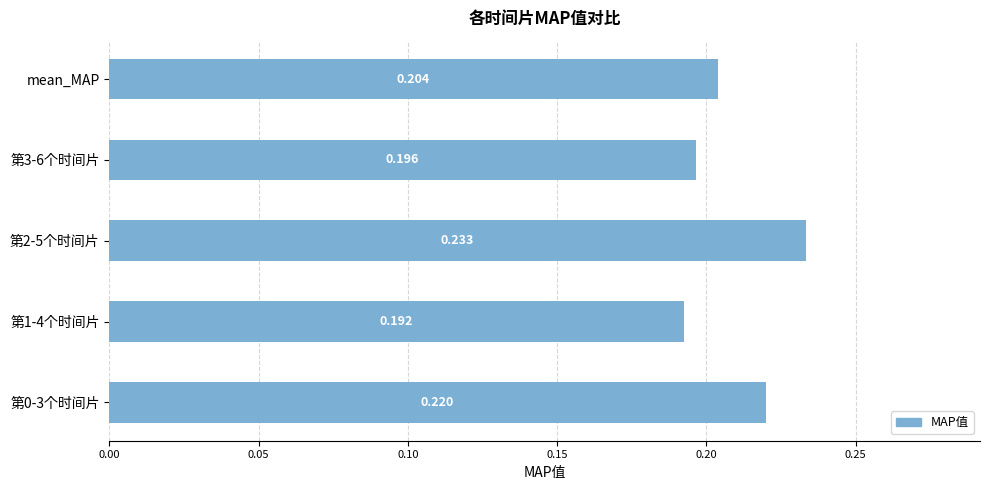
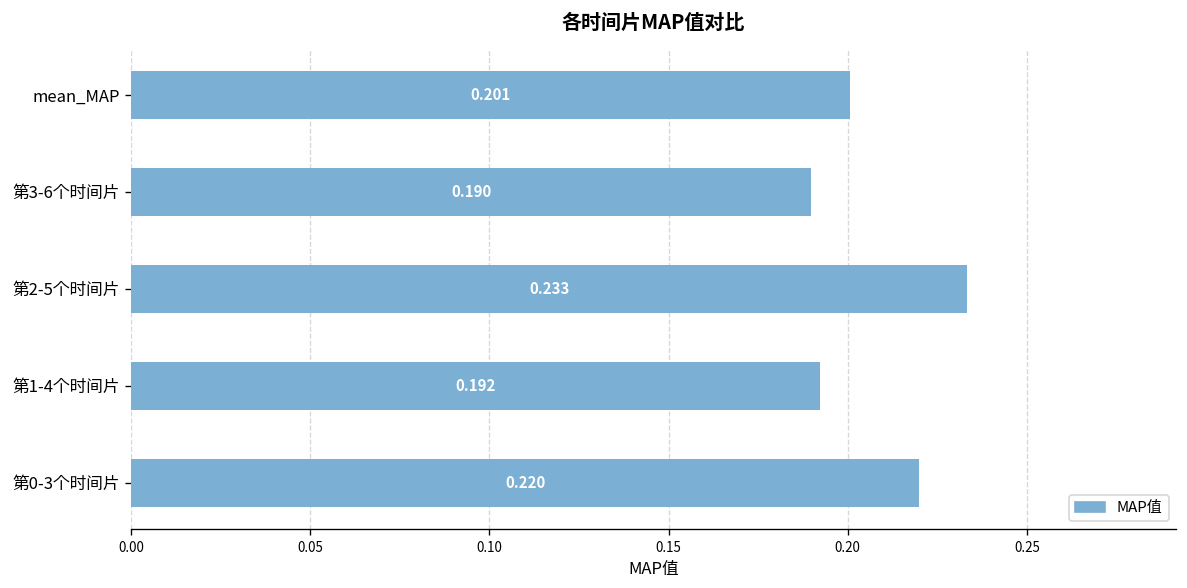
  {
-   "mean_MAP": 0.204,
-   "第3-6个时间片": 0.196,
+   "mean_MAP": 0.201,
+   "第3-6个时间片": 0.190,
    "第2-5个时间片": 0.233,
    "第1-4个时间片": 0.192,
    "第0-3个时间片": 0.220
  }
